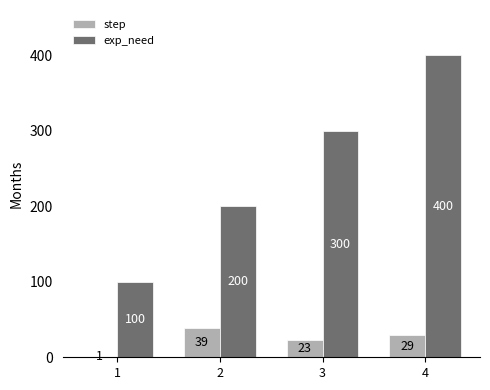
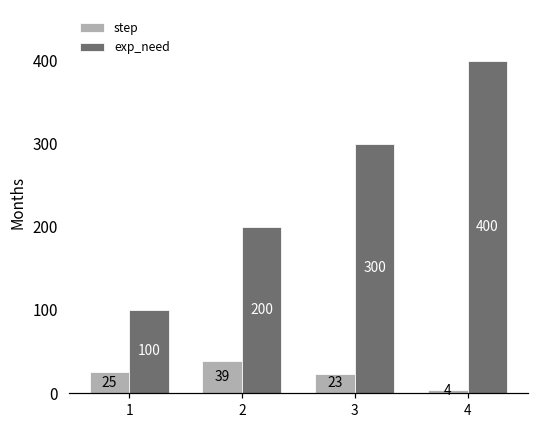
  {
    "step": {
-     "1": 1,
+     "1": 25,
      "2": 39,
      "3": 23,
-     "4": 29
+     "4": 4
    },
    "exp_need": {
      "1": 100,
      "2": 200,
      "3": 300,
      "4": 400
    }
  }
